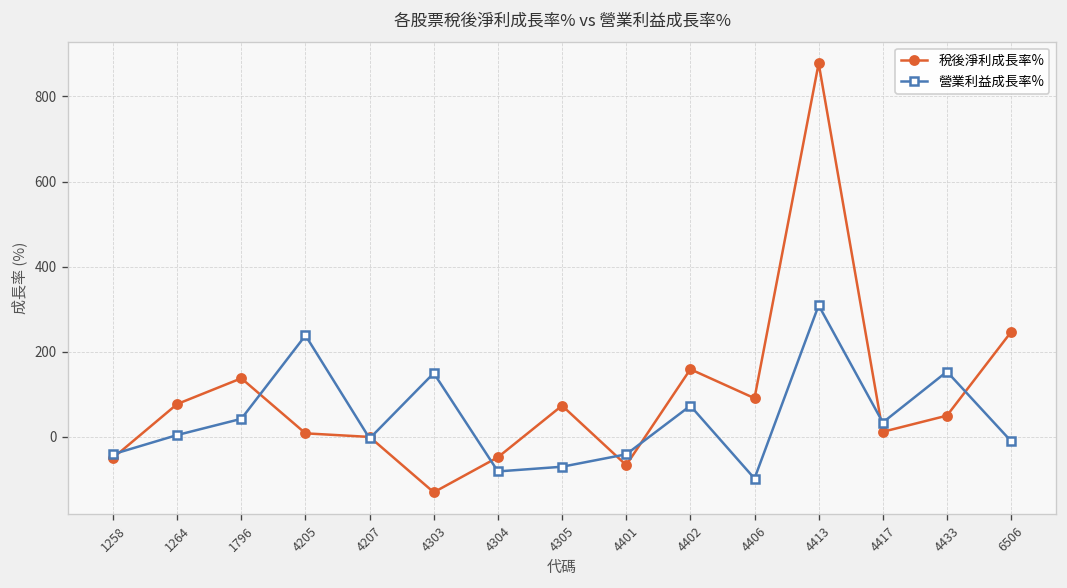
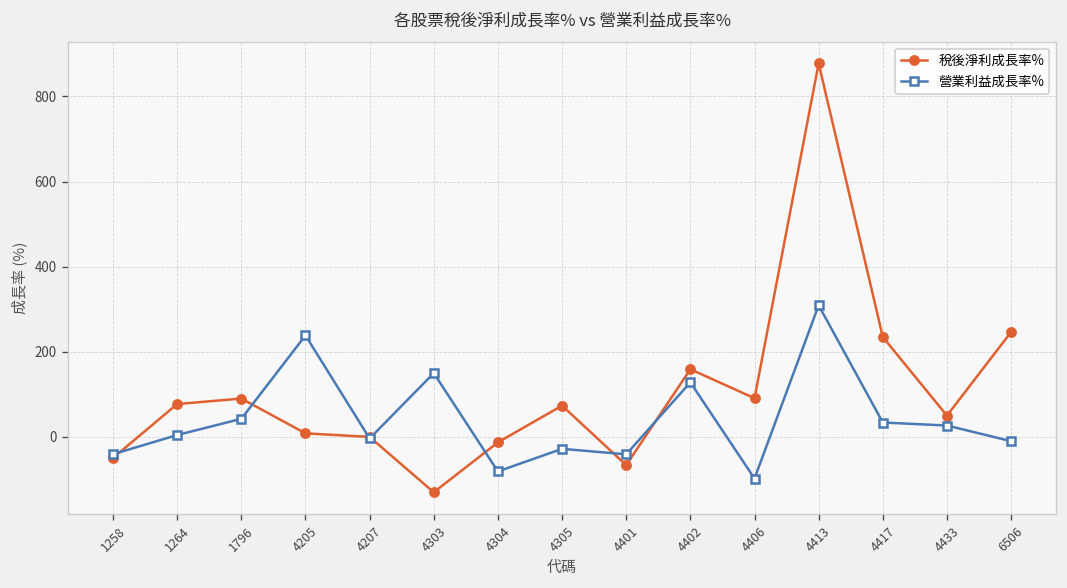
  {
    "稅後淨利成長率%": {
      "1258": -50,
      "1264": 80,
-     "1796": 140,
+     "1796": 90,
      "4205": 10,
      "4303": -130,
-     "4304": -50,
+     "4304": -10,
      "4305": 70,
      "4401": -70,
      "4402": 160,
      "4406": 90,
      "4413": 880,
-     "4417": 10,
+     "4417": 230,
      "4433": 50,
      "6506": 250
    },
    "營業利益成長率%": {
      "1258": -40,
      "1264": 0,
      "1796": 40,
      "4205": 240,
      "4303": 150,
      "4304": -80,
-     "4305": -70,
+     "4305": -30,
      "4401": -40,
-     "4402": 70,
+     "4402": 130,
      "4406": -100,
      "4413": 310,
      "4417": 30,
-     "4433": 150,
+     "4433": 30,
      "6506": -10
    }
  }
